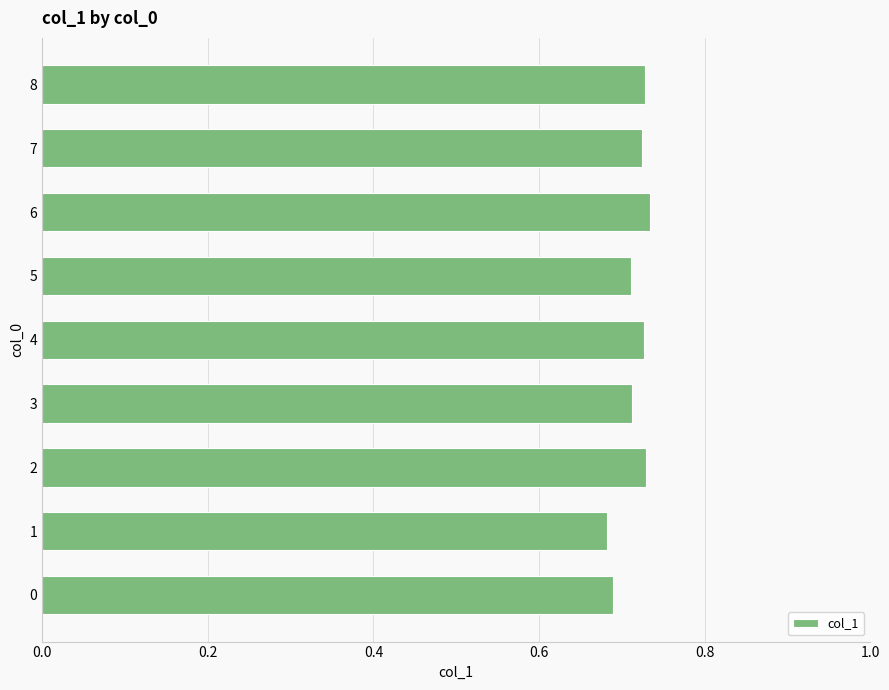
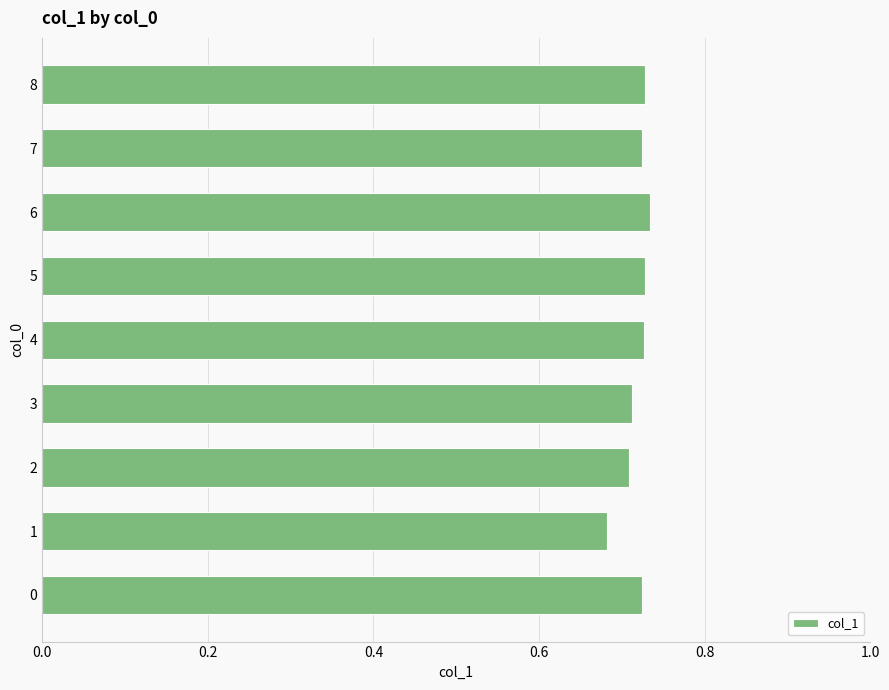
  {
    "8": 0.73,
    "7": 0.72,
    "6": 0.73,
-   "5": 0.71,
+   "5": 0.73,
    "4": 0.73,
    "3": 0.71,
-   "2": 0.73,
+   "2": 0.71,
    "1": 0.68,
-   "0": 0.69
+   "0": 0.72
  }
